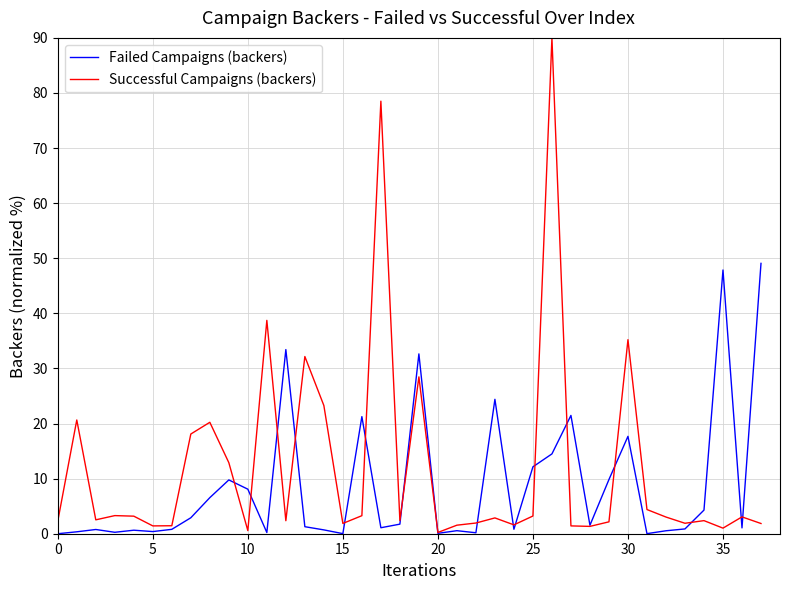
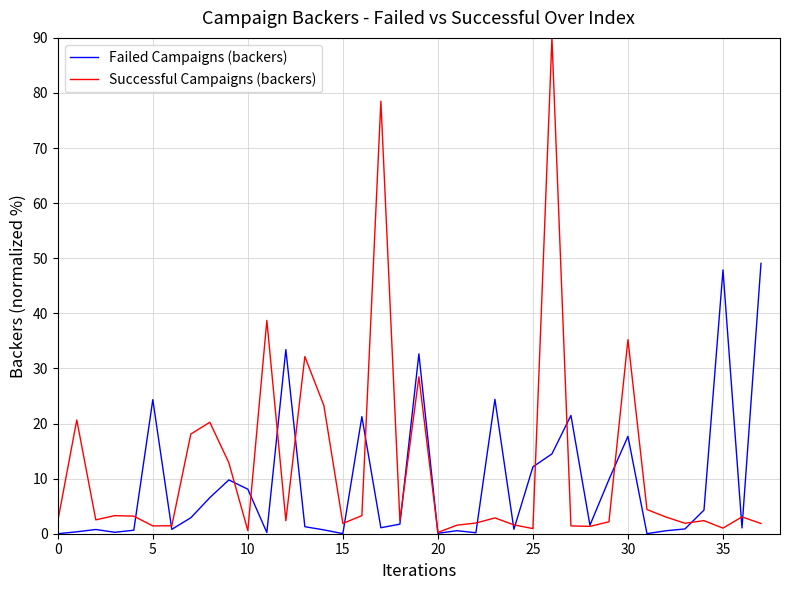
  {
    "Failed Campaigns (backers)": {
      "0": 0,
-     "5": 0,
+     "5": 24,
      "10": 8,
      "15": 0,
      "25": 12,
      "30": 18,
      "35": 48
    },
    "Successful Campaigns (backers)": {
      "0": 2,
      "5": 1,
      "10": 1,
      "15": 2,
-     "25": 3,
+     "25": 1,
      "30": 35,
      "35": 1
    }
  }
